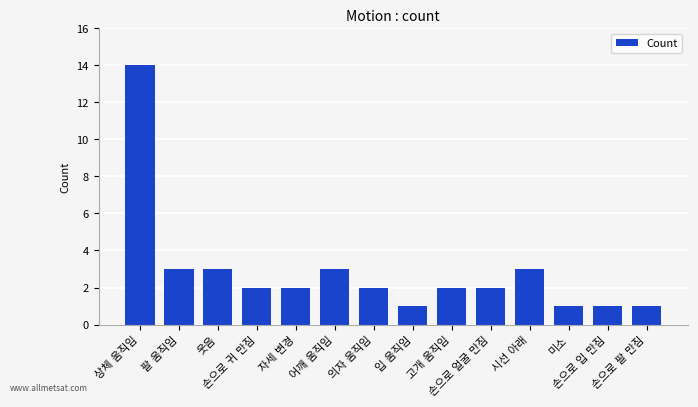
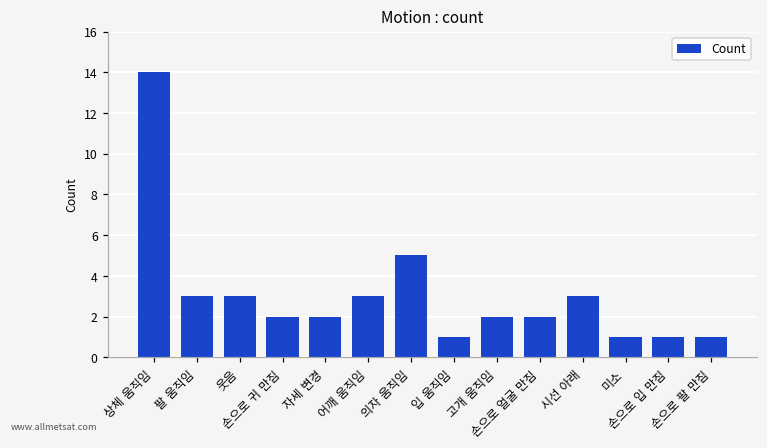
  {
    "상체 움직임": 14,
    "팔 움직임": 3,
    "웃음": 3,
    "손으로 귀 만짐": 2,
    "자세 변경": 2,
    "어깨 움직임": 3,
-   "의자 움직임": 2,
+   "의자 움직임": 5,
    "입 움직임": 1,
    "고개 움직임": 2,
    "손으로 얼굴 만짐": 2,
    "시선 아래": 3,
    "미소": 1,
    "손으로 입 만짐": 1,
    "손으로 팔 만짐": 1
  }
